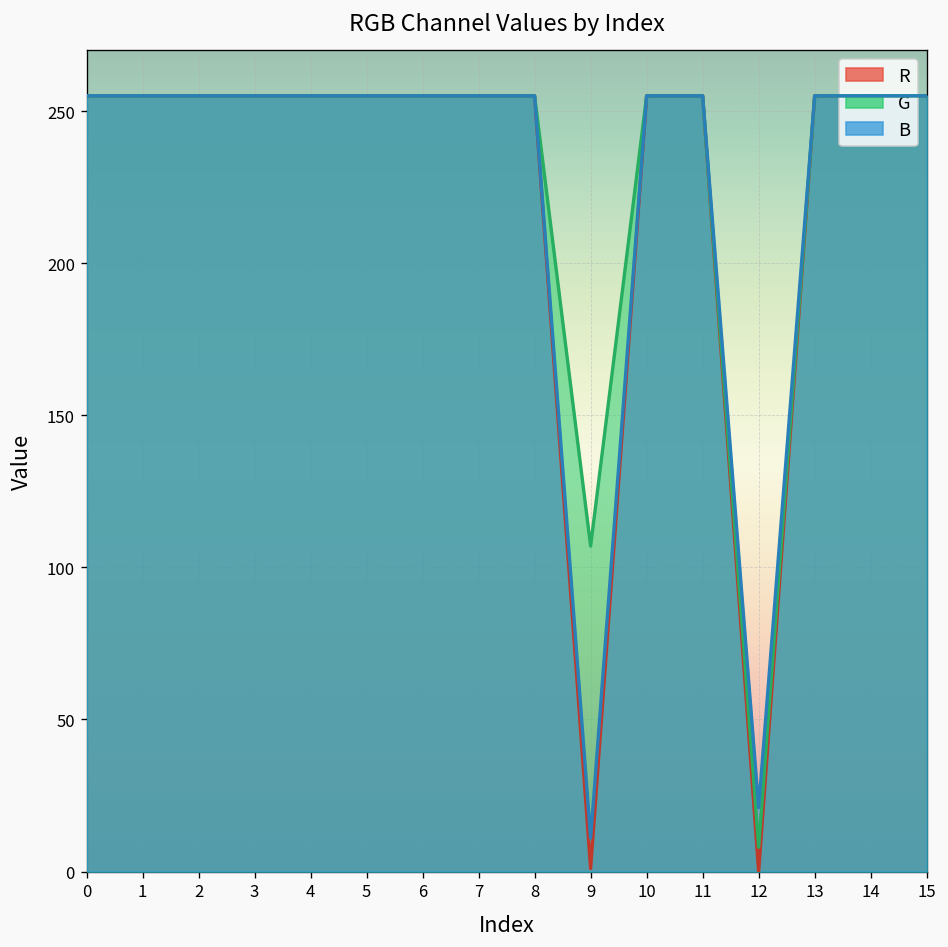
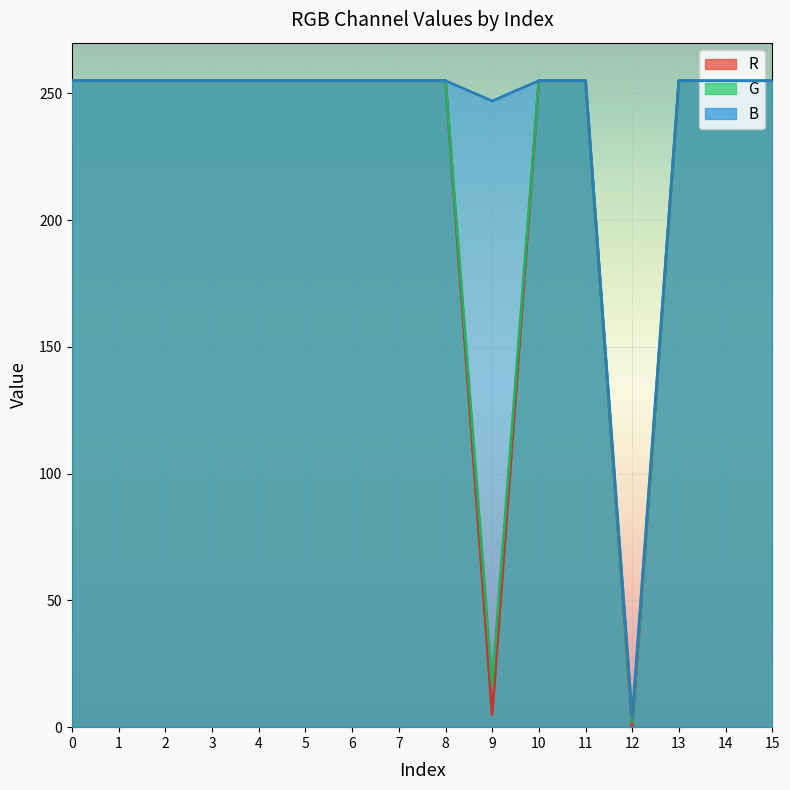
  {
    "R": {
-     "9": 1,
+     "9": 5,
      "12": 0
    },
    "G": {
-     "9": 107,
-     "12": 8
+     "9": 17,
+     "12": 2
    },
    "B": {
-     "9": 11,
-     "12": 21
+     "9": 247,
+     "12": 4
    }
  }
